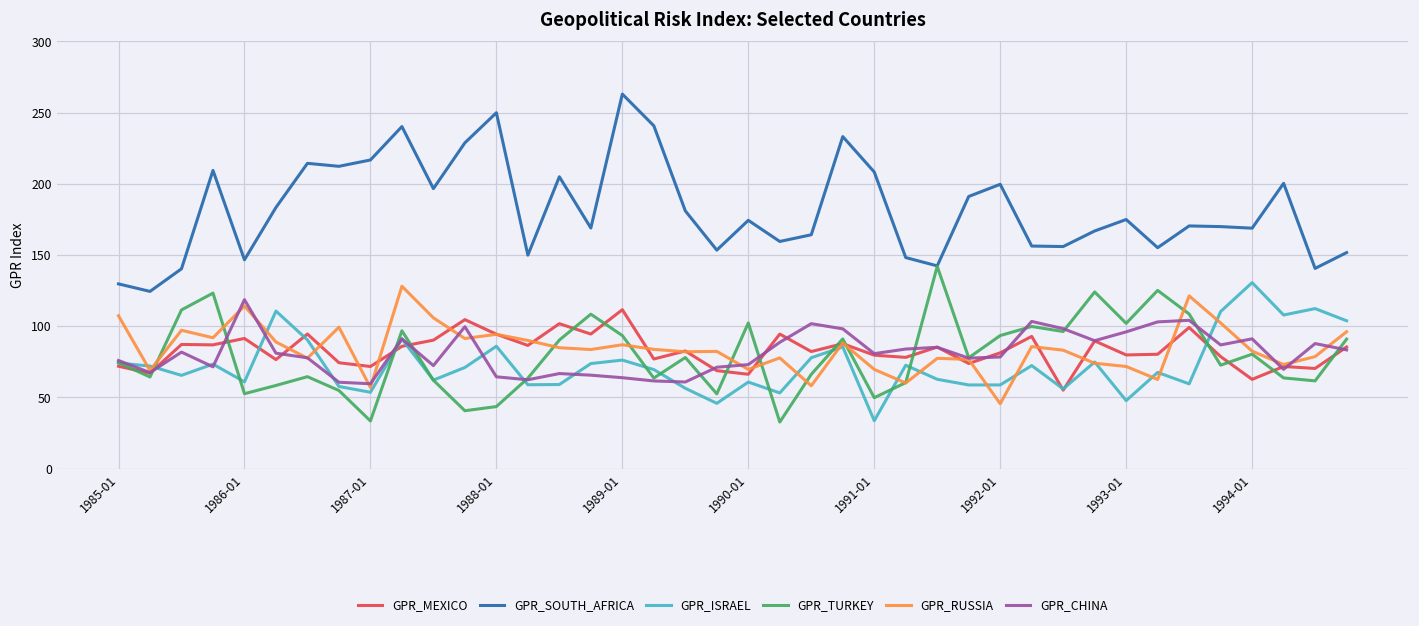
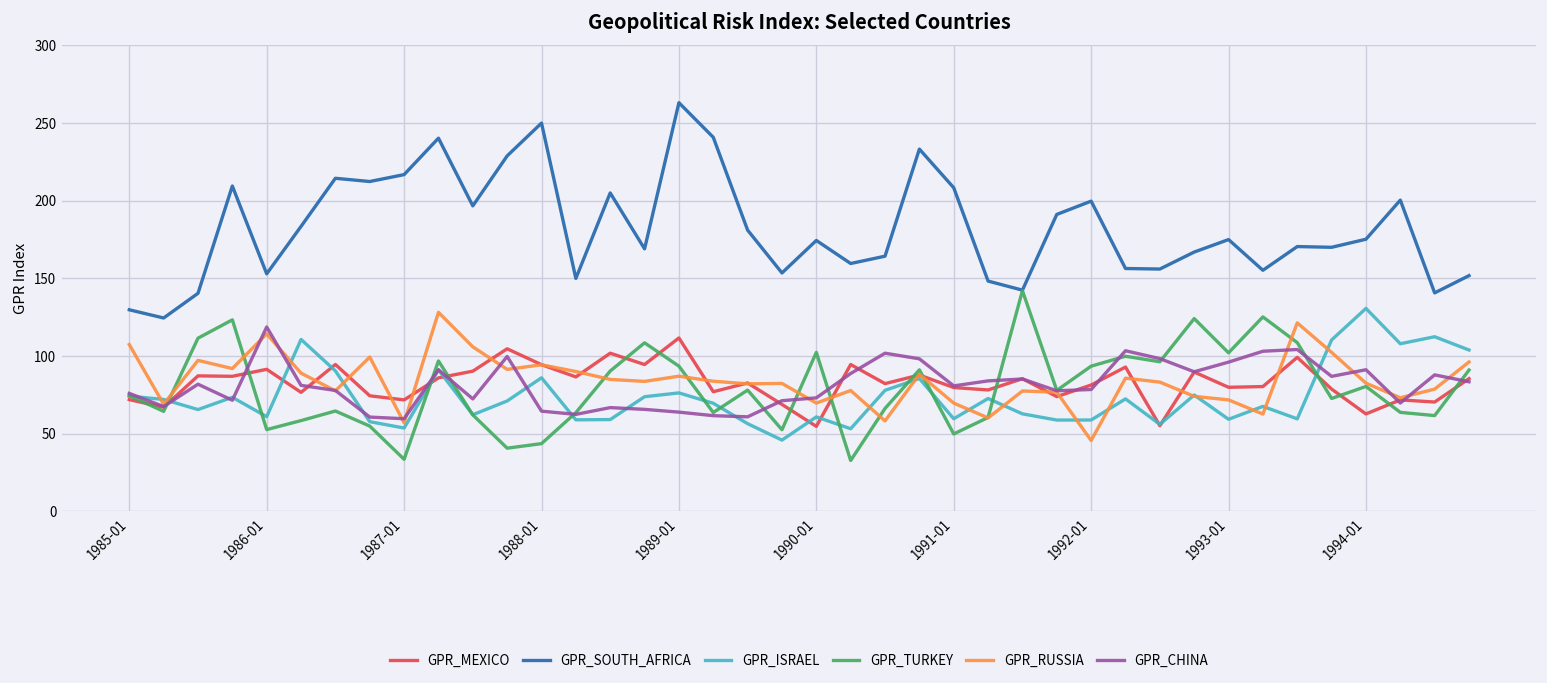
  {
    "GPR_MEXICO": {
      "1985-01": 72,
      "1986-01": 91,
      "1987-01": 72,
      "1989-01": 112,
-     "1990-01": 66,
+     "1990-01": 55,
      "1992-01": 81,
      "1993-01": 80,
      "1994-01": 63
    },
    "GPR_SOUTH_AFRICA": {
      "1985-01": 130,
-     "1986-01": 147,
+     "1986-01": 153,
      "1987-01": 217,
      "1988-01": 250,
      "1989-01": 263,
      "1990-01": 174,
      "1991-01": 208,
      "1992-01": 200,
      "1993-01": 175,
-     "1994-01": 169
+     "1994-01": 175
    },
    "GPR_ISRAEL": {
      "1986-01": 61,
      "1987-01": 54,
      "1988-01": 86,
      "1989-01": 76,
      "1990-01": 61,
-     "1991-01": 34,
+     "1991-01": 60,
      "1992-01": 59,
-     "1993-01": 48,
+     "1993-01": 59,
      "1994-01": 131
    },
    "GPR_TURKEY": {
      "1986-01": 53,
      "1987-01": 33,
      "1988-01": 44,
      "1989-01": 93,
      "1990-01": 102,
      "1991-01": 50,
      "1992-01": 93,
      "1993-01": 102,
      "1994-01": 80
    },
    "GPR_RUSSIA": {
      "1985-01": 107,
      "1986-01": 114,
      "1987-01": 57,
      "1989-01": 87,
      "1990-01": 70,
      "1991-01": 70,
      "1992-01": 46,
      "1993-01": 72,
      "1994-01": 82
    },
    "GPR_CHINA": {
      "1986-01": 119,
      "1987-01": 60,
      "1988-01": 64,
      "1989-01": 64,
      "1990-01": 73,
      "1992-01": 78,
      "1993-01": 96,
      "1994-01": 91
    }
  }
